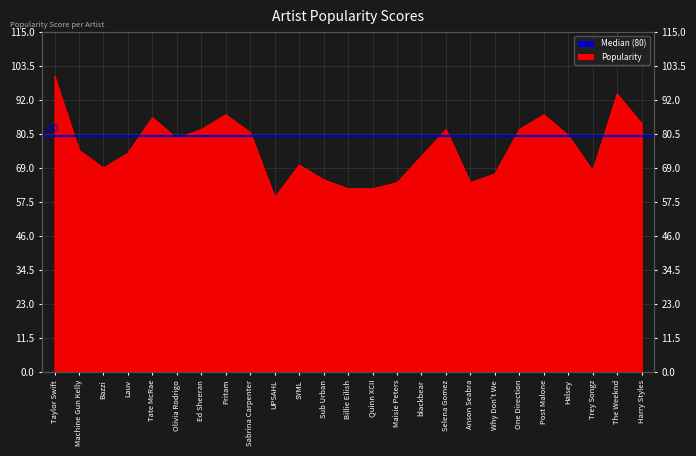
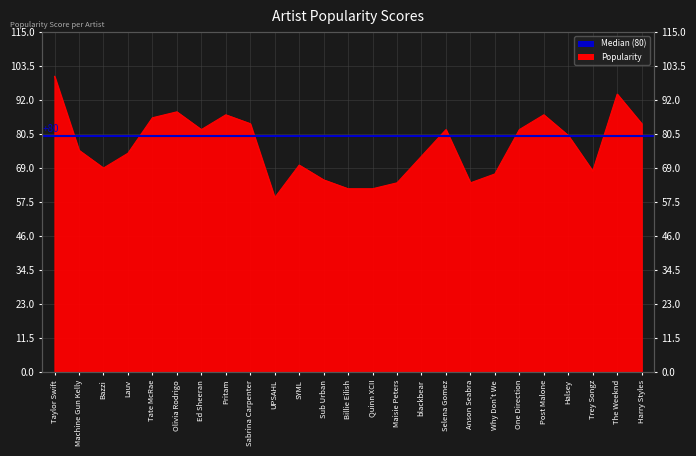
  {
    "Taylor Swift": 100,
    "Machine Gun Kelly": 75,
    "Bazzi": 69,
    "Lauv": 74,
    "Tate McRae": 86,
-   "Olivia Rodrigo": 79,
+   "Olivia Rodrigo": 88,
    "Ed Sheeran": 82,
    "Pritam": 87,
-   "Sabrina Carpenter": 81,
+   "Sabrina Carpenter": 84,
    "UPSAHL": 59,
    "SYML": 70,
    "Sub Urban": 65,
    "Billie Eilish": 62,
    "Quinn XCII": 62,
    "Maisie Peters": 64,
    "blackbear": 73,
    "Selena Gomez": 82,
    "Anson Seabra": 64,
    "Why Don't We": 67,
    "One Direction": 82,
    "Post Malone": 87,
    "Halsey": 80,
    "Trey Songz": 68,
    "The Weeknd": 94,
    "Harry Styles": 84
  }
